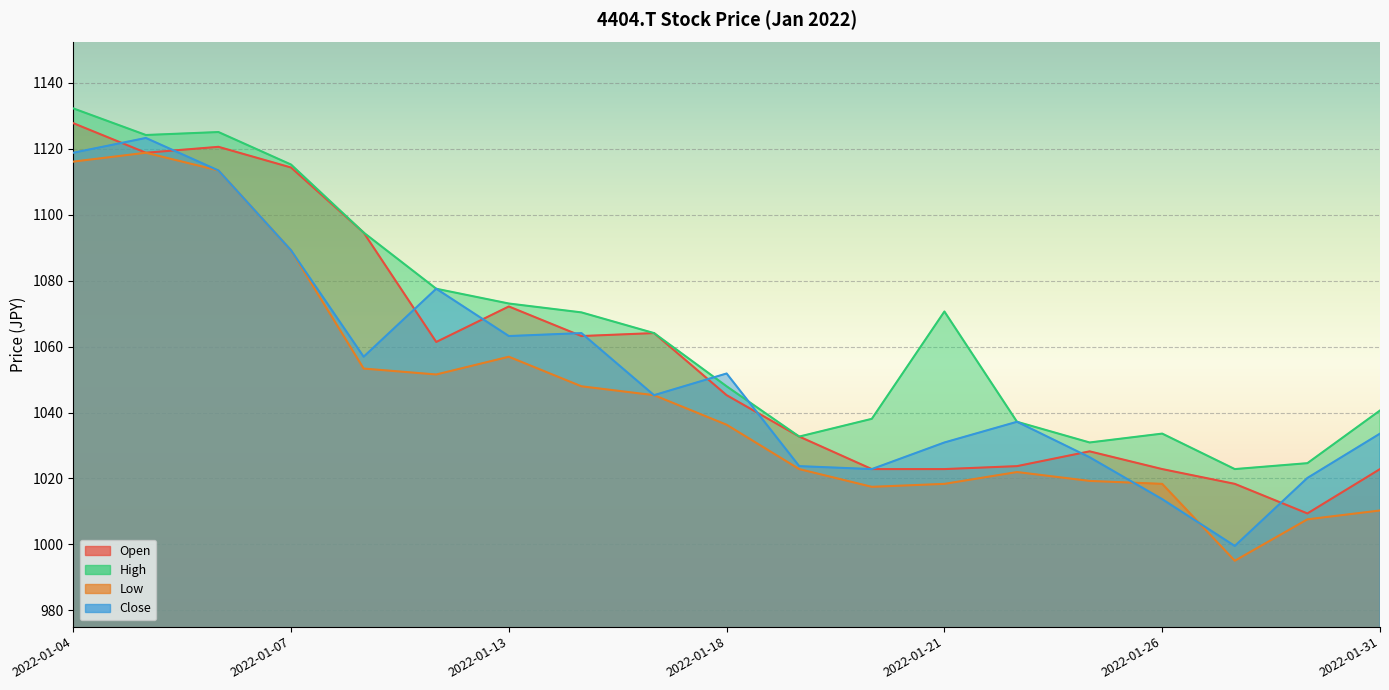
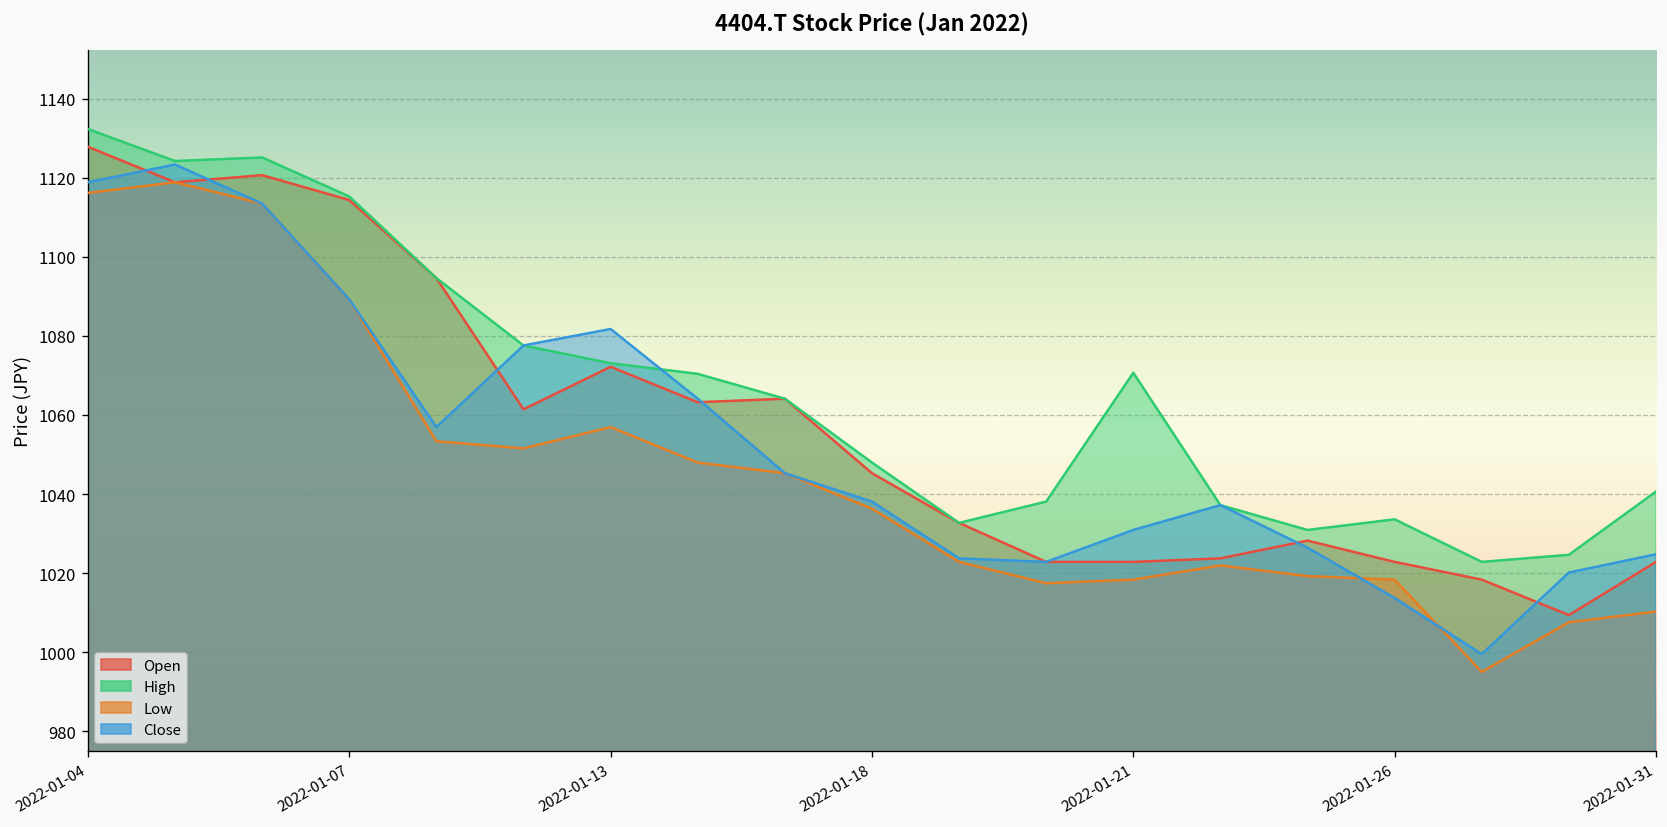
  {
    "High": {
      "2022-01-04": 1132,
      "2022-01-07": 1115,
      "2022-01-13": 1073,
      "2022-01-18": 1048,
      "2022-01-21": 1071,
      "2022-01-26": 1034,
      "2022-01-31": 1041
    },
    "Close": {
      "2022-01-04": 1119,
-     "2022-01-13": 1063,
-     "2022-01-18": 1052,
+     "2022-01-13": 1082,
+     "2022-01-18": 1038,
      "2022-01-21": 1031,
      "2022-01-26": 1014,
-     "2022-01-31": 1034
+     "2022-01-31": 1025
    }
  }
